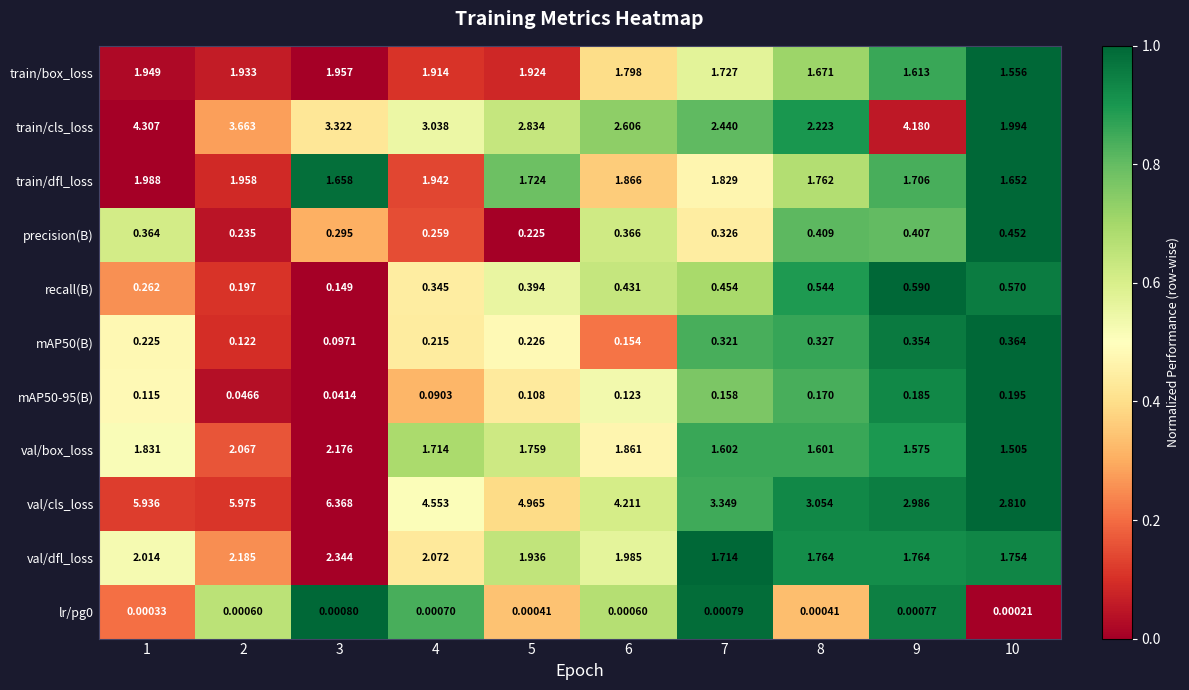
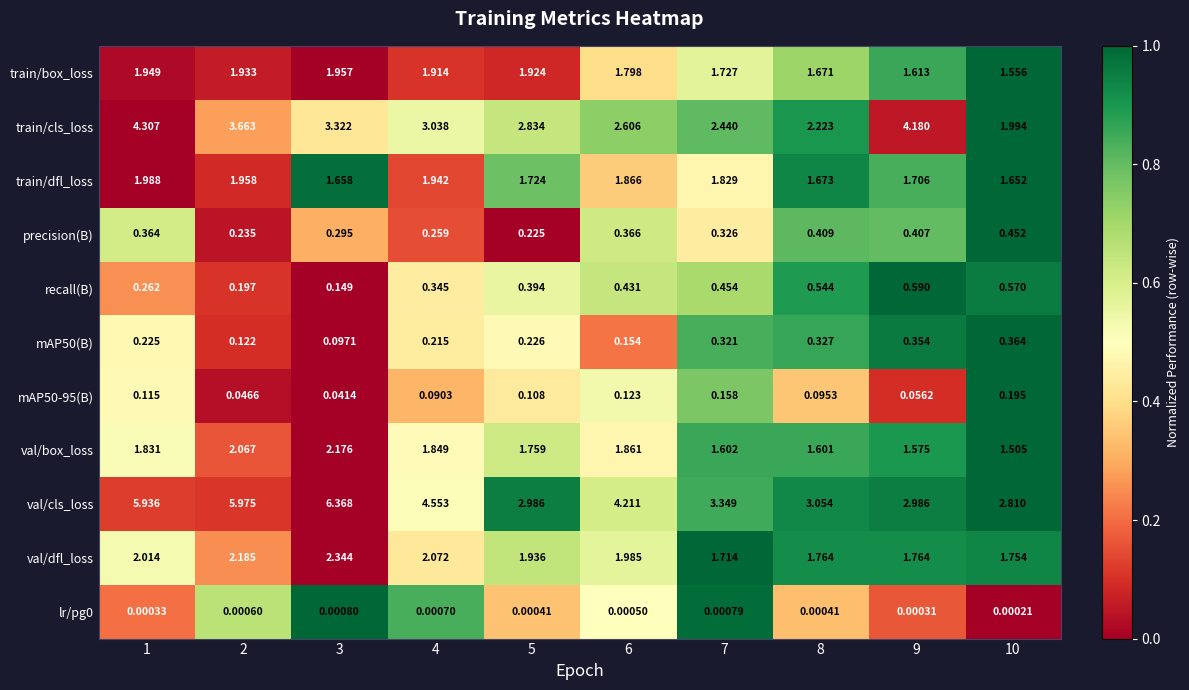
  {
    "train/box_loss": {
      "1": 1.949,
      "2": 1.933,
      "3": 1.957,
      "4": 1.914,
      "5": 1.924,
      "6": 1.798,
      "7": 1.727,
      "8": 1.671,
      "9": 1.613,
      "10": 1.556
    },
    "train/cls_loss": {
      "1": 4.307,
      "2": 3.663,
      "3": 3.322,
      "4": 3.038,
      "5": 2.834,
      "6": 2.606,
      "7": 2.440,
      "8": 2.223,
      "9": 4.180,
      "10": 1.994
    },
    "train/dfl_loss": {
      "1": 1.988,
      "2": 1.958,
      "3": 1.658,
      "4": 1.942,
      "5": 1.724,
      "6": 1.866,
      "7": 1.829,
-     "8": 1.762,
+     "8": 1.673,
      "9": 1.706,
      "10": 1.652
    },
    "precision(B)": {
      "1": 0.364,
      "2": 0.235,
      "3": 0.295,
      "4": 0.259,
      "5": 0.225,
      "6": 0.366,
      "7": 0.326,
      "8": 0.409,
      "9": 0.407,
      "10": 0.452
    },
    "recall(B)": {
      "1": 0.262,
      "2": 0.197,
      "3": 0.149,
      "4": 0.345,
      "5": 0.394,
      "6": 0.431,
      "7": 0.454,
      "8": 0.544,
      "9": 0.590,
      "10": 0.570
    },
    "mAP50(B)": {
      "1": 0.225,
      "2": 0.122,
      "3": 0.0971,
      "4": 0.215,
      "5": 0.226,
      "6": 0.154,
      "7": 0.321,
      "8": 0.327,
      "9": 0.354,
      "10": 0.364
    },
    "mAP50-95(B)": {
      "1": 0.115,
      "2": 0.0466,
      "3": 0.0414,
      "4": 0.0903,
      "5": 0.108,
      "6": 0.123,
      "7": 0.158,
-     "8": 0.170,
-     "9": 0.185,
+     "8": 0.0953,
+     "9": 0.0562,
      "10": 0.195
    },
    "val/box_loss": {
      "1": 1.831,
      "2": 2.067,
      "3": 2.176,
-     "4": 1.714,
+     "4": 1.849,
      "5": 1.759,
      "6": 1.861,
      "7": 1.602,
      "8": 1.601,
      "9": 1.575,
      "10": 1.505
    },
    "val/cls_loss": {
      "1": 5.936,
      "2": 5.975,
      "3": 6.368,
      "4": 4.553,
-     "5": 4.965,
+     "5": 2.986,
      "6": 4.211,
      "7": 3.349,
      "8": 3.054,
      "9": 2.986,
      "10": 2.810
    },
    "val/dfl_loss": {
      "1": 2.014,
      "2": 2.185,
      "3": 2.344,
      "4": 2.072,
      "5": 1.936,
      "6": 1.985,
      "7": 1.714,
      "8": 1.764,
      "9": 1.764,
      "10": 1.754
    },
    "lr/pg0": {
      "1": 0.00033,
      "2": 0.00060,
      "3": 0.00080,
      "4": 0.00070,
      "5": 0.00041,
-     "6": 0.00060,
+     "6": 0.00050,
      "7": 0.00079,
      "8": 0.00041,
-     "9": 0.00077,
+     "9": 0.00031,
      "10": 0.00021
    }
  }
